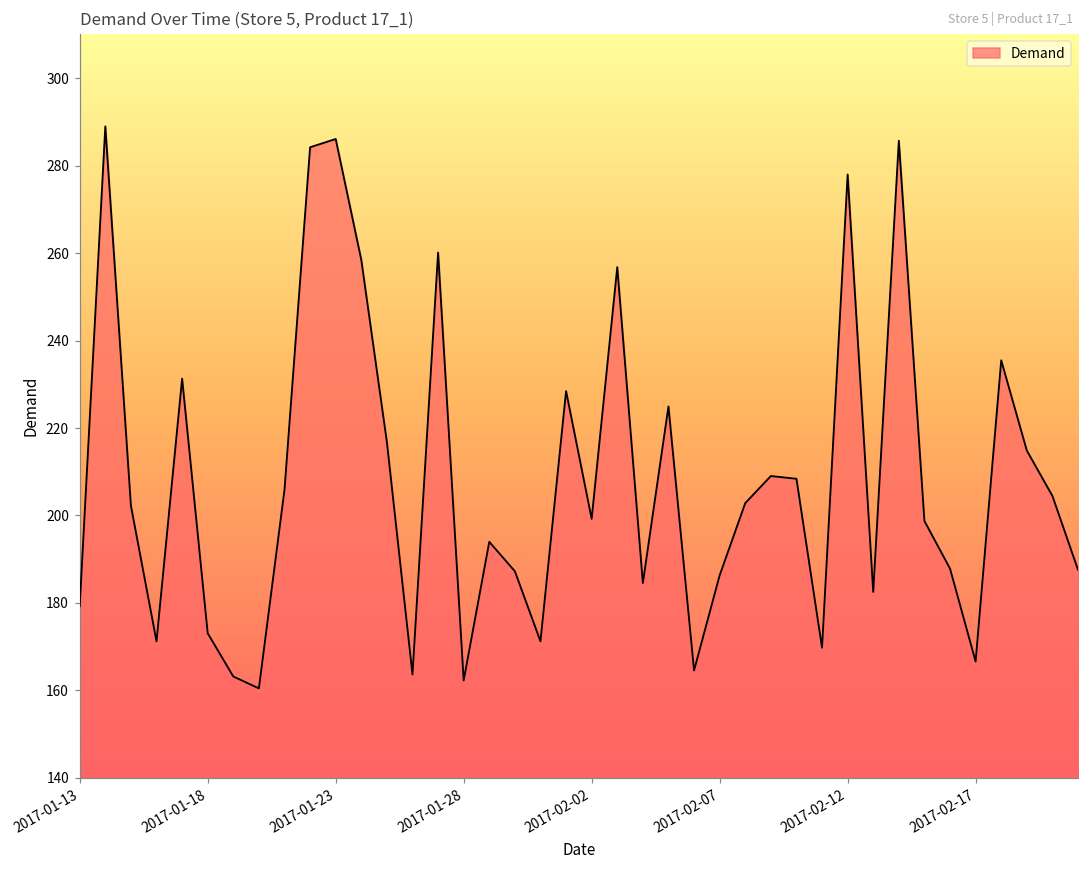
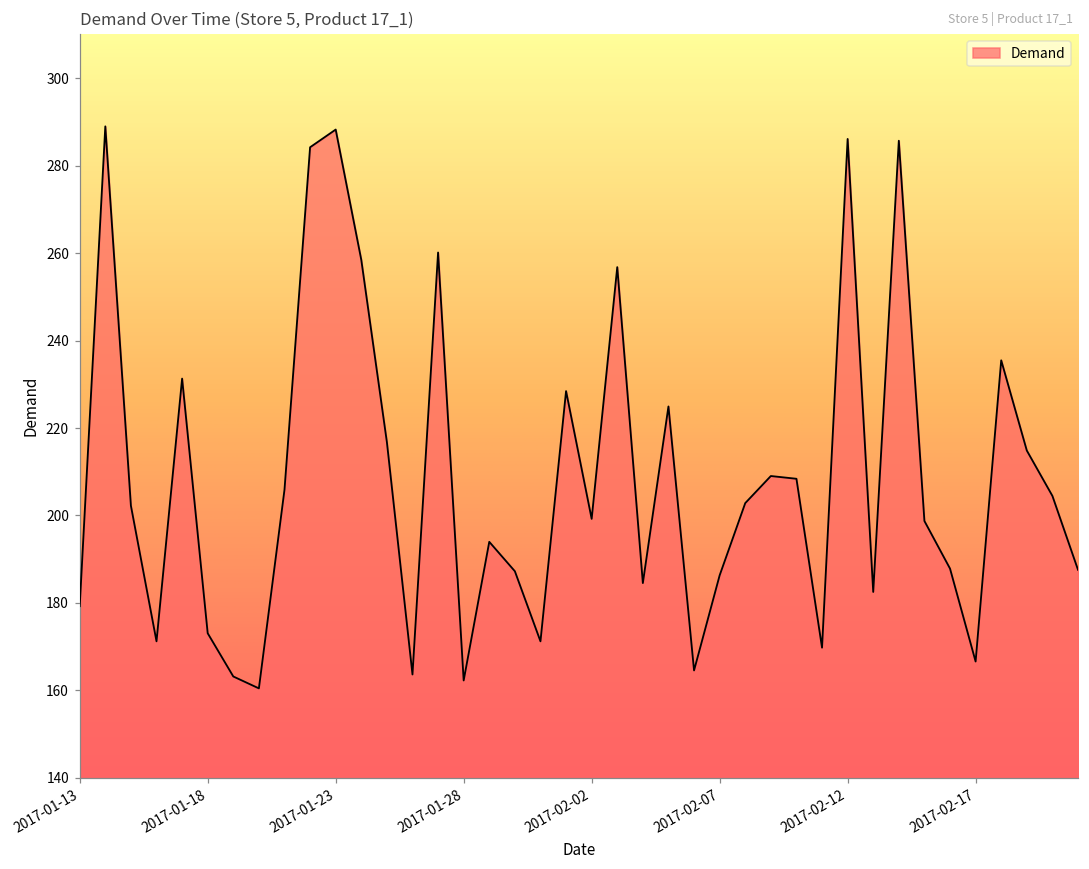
  {
    "2017-01-13": 179,
    "2017-01-18": 173,
-   "2017-01-23": 286,
+   "2017-01-23": 288,
    "2017-01-28": 162,
    "2017-02-02": 199,
    "2017-02-07": 186,
-   "2017-02-12": 278,
+   "2017-02-12": 286,
    "2017-02-17": 167
  }
